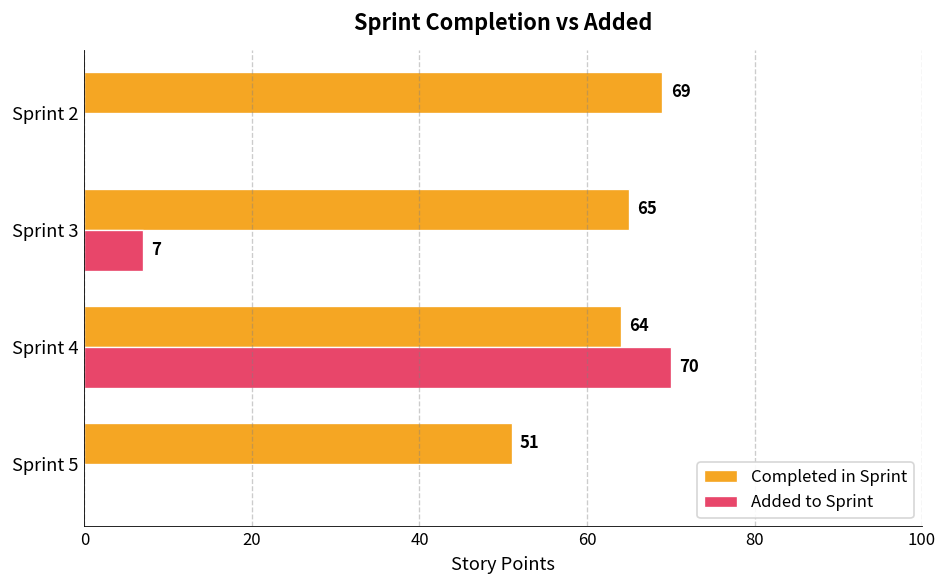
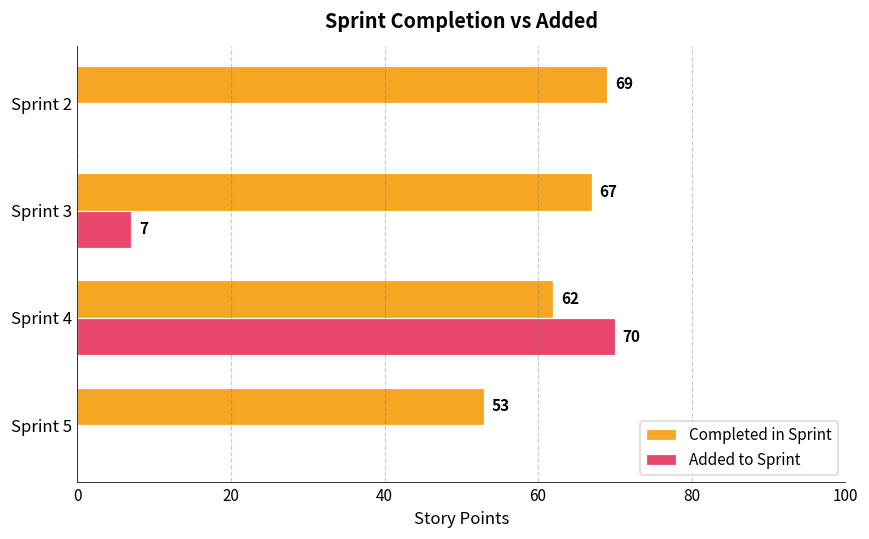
  {
    "Completed in Sprint": {
      "Sprint 2": 69,
-     "Sprint 3": 65,
-     "Sprint 4": 64,
-     "Sprint 5": 51
+     "Sprint 3": 67,
+     "Sprint 4": 62,
+     "Sprint 5": 53
    },
    "Added to Sprint": {
      "Sprint 3": 7,
      "Sprint 4": 70
    }
  }
